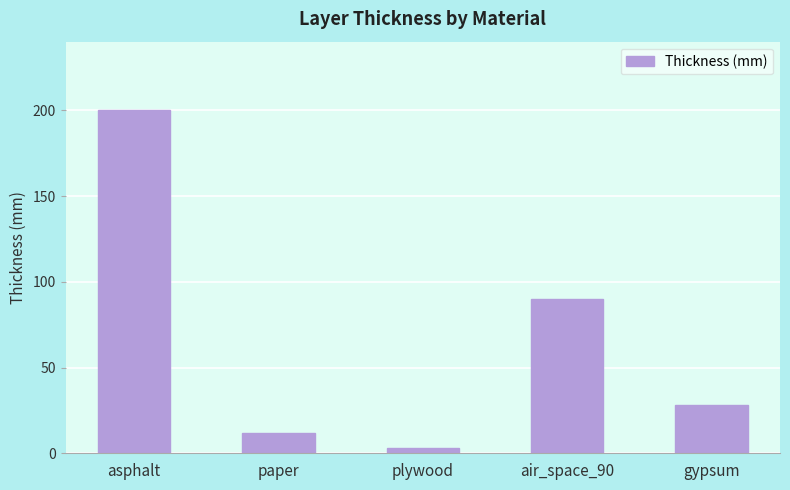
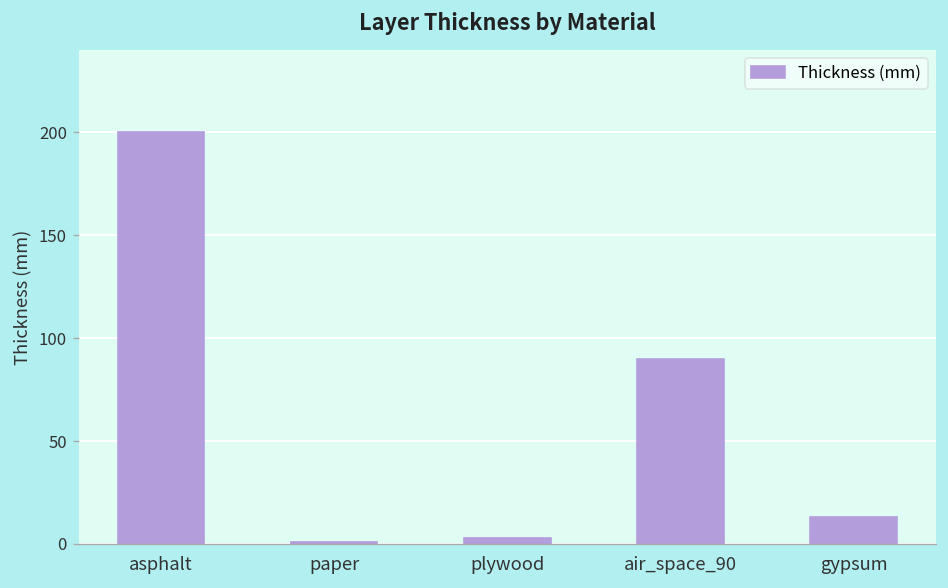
  {
    "asphalt": 200,
-   "paper": 12,
+   "paper": 1,
    "plywood": 3,
    "air_space_90": 90,
-   "gypsum": 28
+   "gypsum": 13
  }
